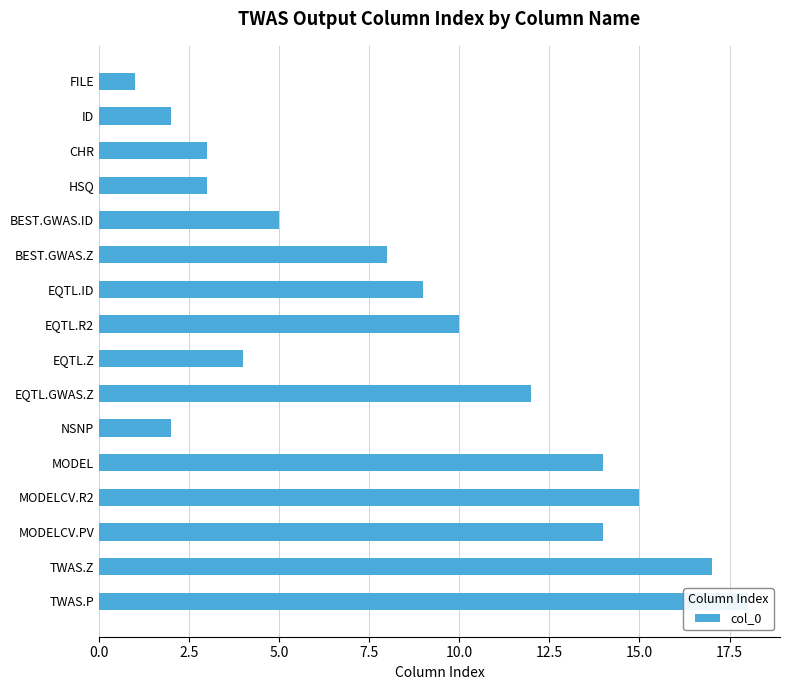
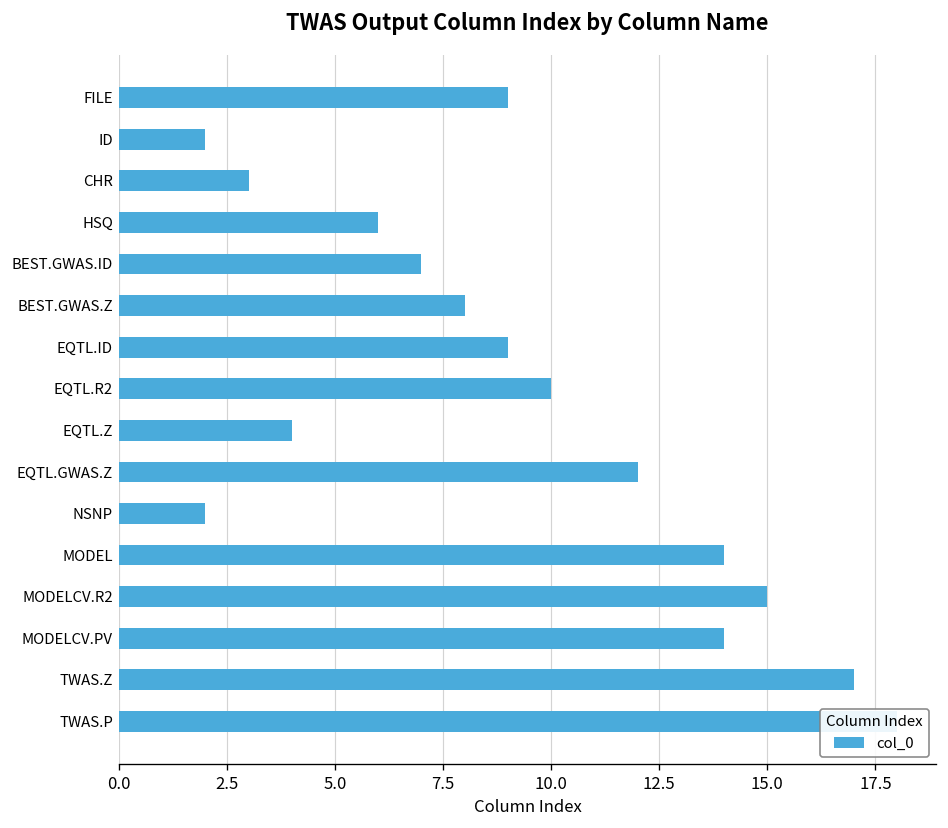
  {
-   "FILE": 1,
+   "FILE": 9,
    "ID": 2,
    "CHR": 3,
-   "HSQ": 3,
-   "BEST.GWAS.ID": 5,
+   "HSQ": 6,
+   "BEST.GWAS.ID": 7,
    "BEST.GWAS.Z": 8,
    "EQTL.ID": 9,
    "EQTL.R2": 10,
    "EQTL.Z": 4,
    "EQTL.GWAS.Z": 12,
    "NSNP": 2,
    "MODEL": 14,
    "MODELCV.R2": 15,
    "MODELCV.PV": 14,
    "TWAS.Z": 17
  }
